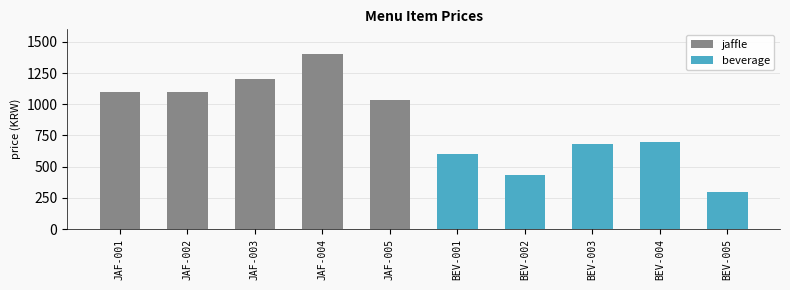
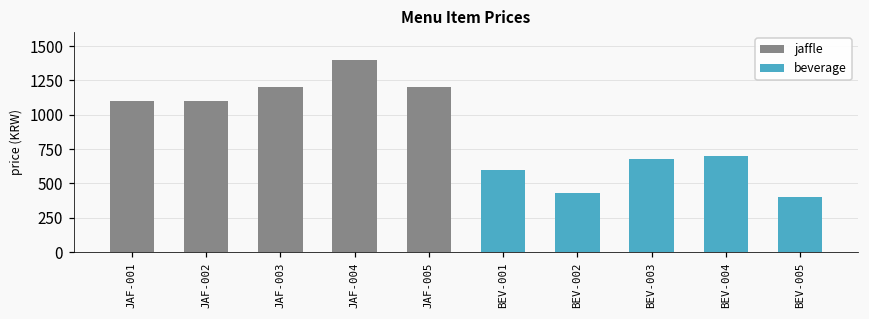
  {
    "jaffle": {
      "JAF-001": 1100,
      "JAF-002": 1100,
      "JAF-003": 1200,
      "JAF-004": 1400,
-     "JAF-005": 1030
+     "JAF-005": 1200
    },
    "beverage": {
      "BEV-001": 600,
      "BEV-002": 430,
      "BEV-003": 680,
      "BEV-004": 700,
-     "BEV-005": 300
+     "BEV-005": 400
    }
  }
